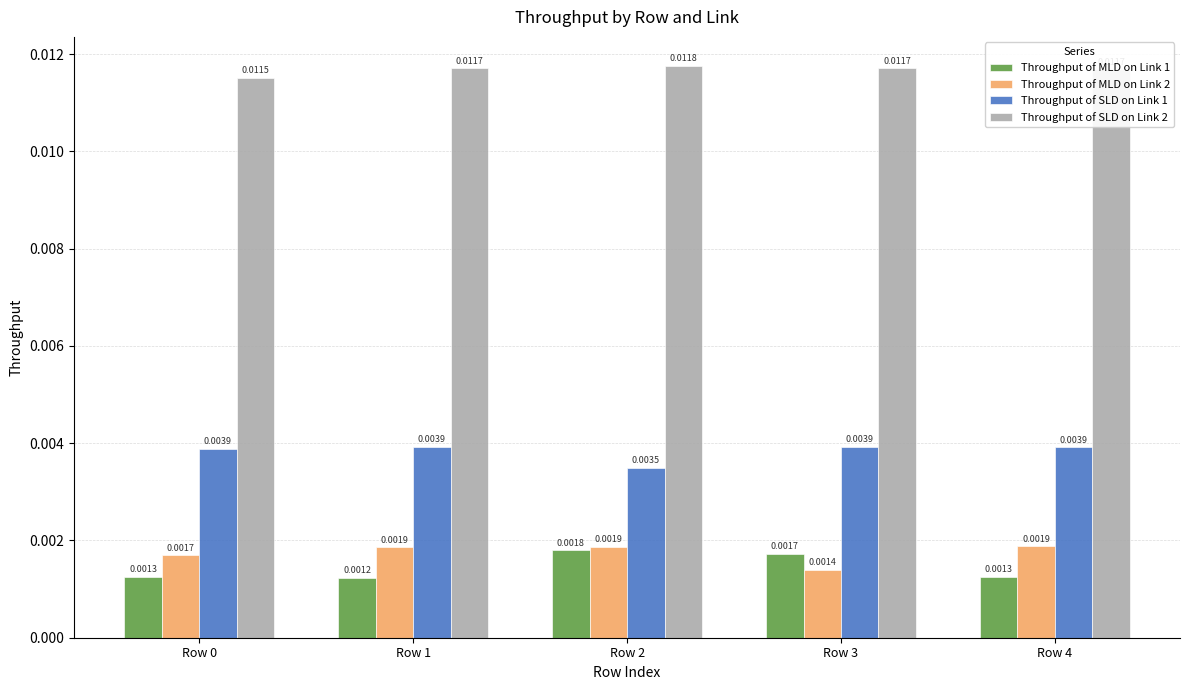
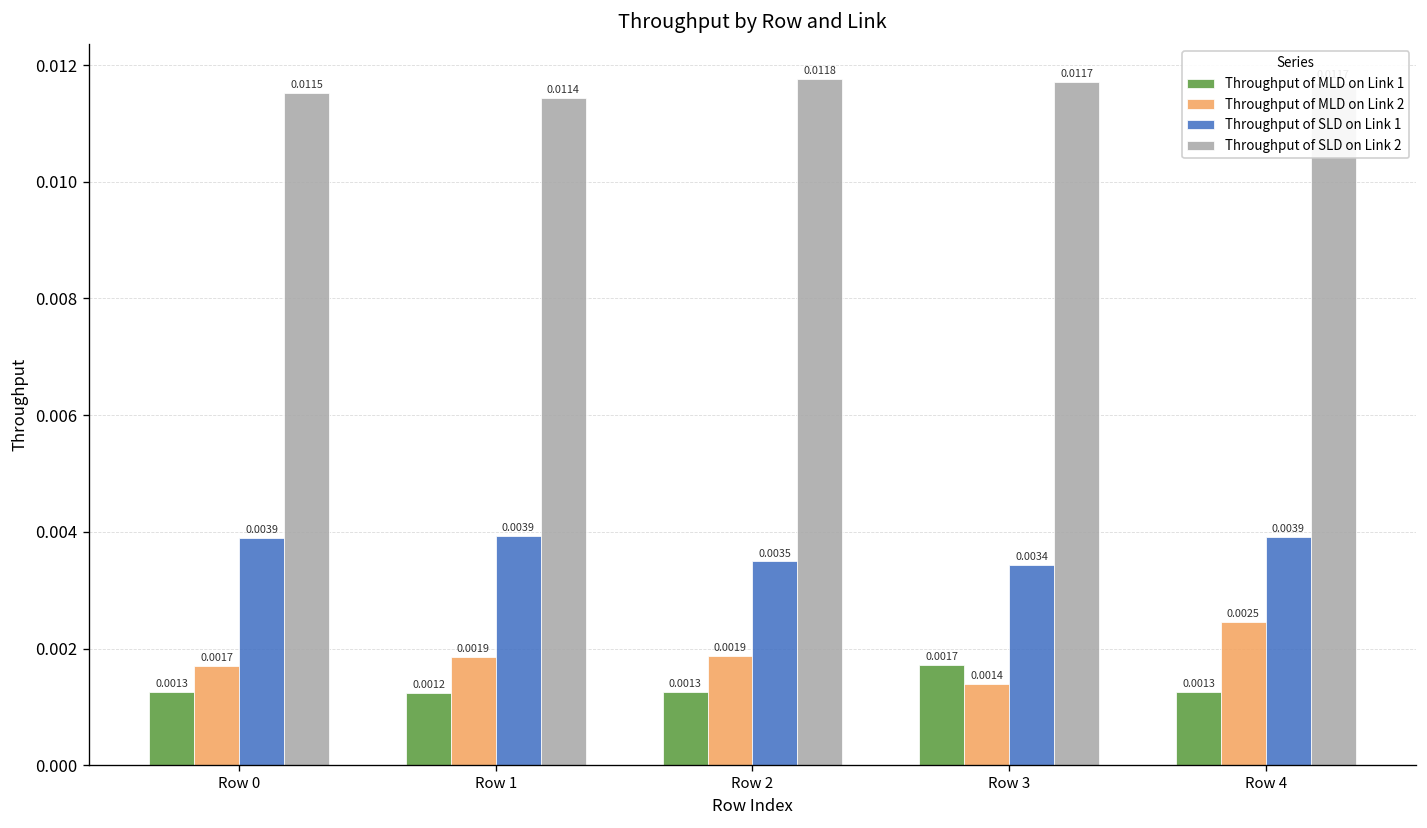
  {
    "Throughput of MLD on Link 1": {
      "Row 0": 0.0013,
      "Row 1": 0.0012,
-     "Row 2": 0.0018,
+     "Row 2": 0.0013,
      "Row 3": 0.0017,
      "Row 4": 0.0013
    },
    "Throughput of MLD on Link 2": {
      "Row 0": 0.0017,
      "Row 1": 0.0019,
      "Row 2": 0.0019,
      "Row 3": 0.0014,
-     "Row 4": 0.0019
+     "Row 4": 0.0025
    },
    "Throughput of SLD on Link 1": {
      "Row 0": 0.0039,
      "Row 1": 0.0039,
      "Row 2": 0.0035,
-     "Row 3": 0.0039,
+     "Row 3": 0.0034,
      "Row 4": 0.0039
    },
    "Throughput of SLD on Link 2": {
      "Row 0": 0.0115,
-     "Row 1": 0.0117,
+     "Row 1": 0.0114,
      "Row 2": 0.0118,
      "Row 3": 0.0117
    }
  }
